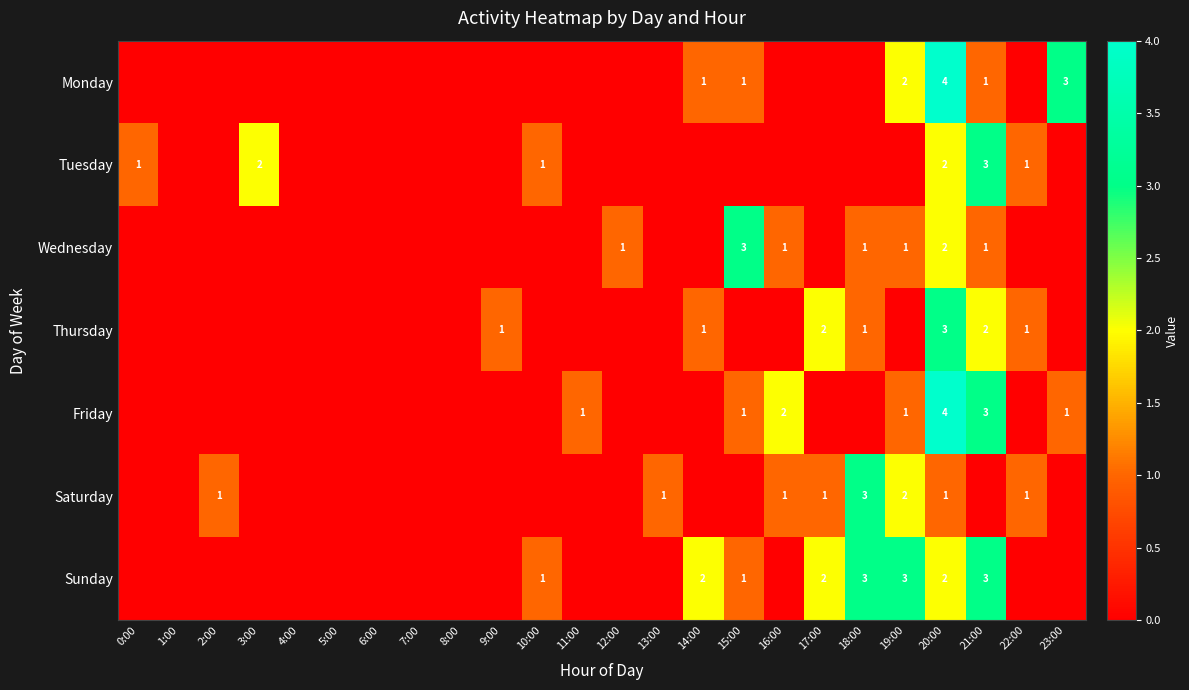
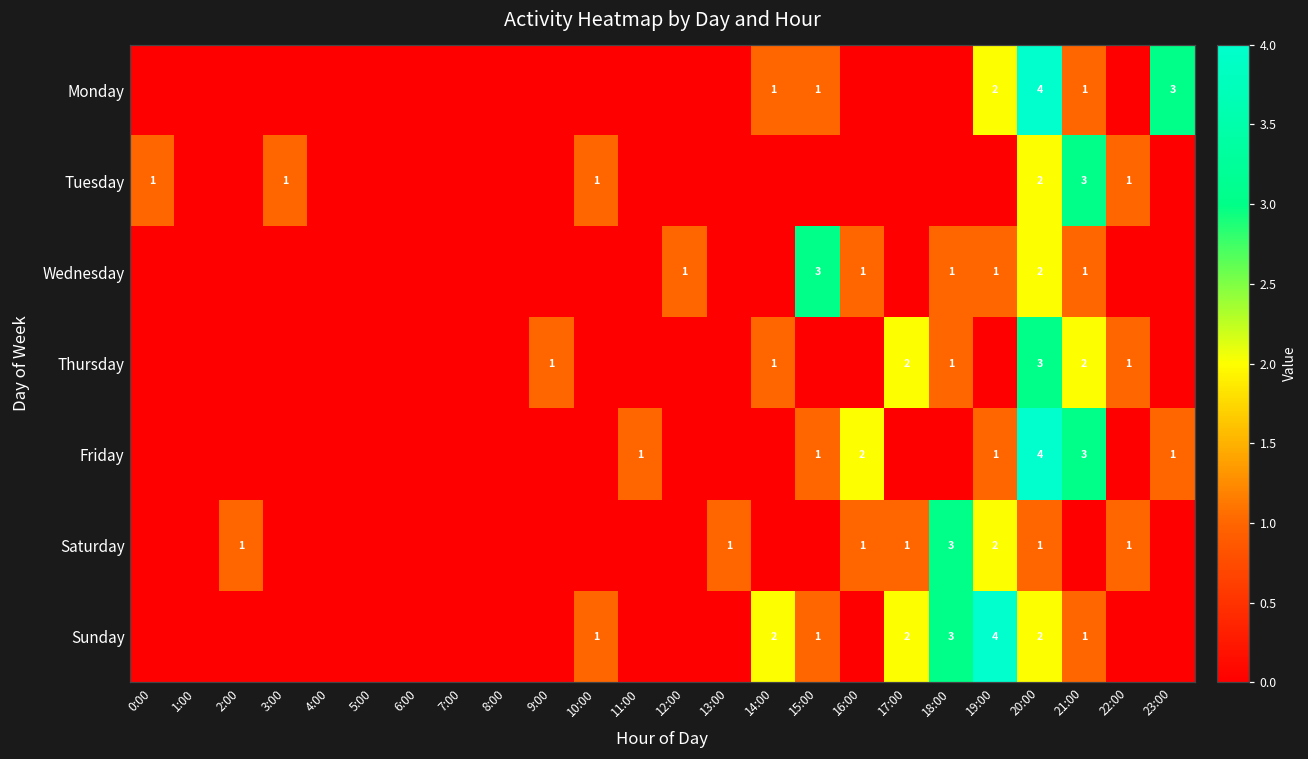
  {
    "Monday": {
      "14:00": 1,
      "15:00": 1,
      "19:00": 2,
      "20:00": 4,
      "21:00": 1,
      "23:00": 3
    },
    "Tuesday": {
      "0:00": 1,
-     "3:00": 2,
+     "3:00": 1,
      "10:00": 1,
      "20:00": 2,
      "21:00": 3,
      "22:00": 1
    },
    "Wednesday": {
      "12:00": 1,
      "15:00": 3,
      "16:00": 1,
      "18:00": 1,
      "19:00": 1,
      "20:00": 2,
      "21:00": 1
    },
    "Thursday": {
      "9:00": 1,
      "14:00": 1,
      "17:00": 2,
      "18:00": 1,
      "20:00": 3,
      "21:00": 2,
      "22:00": 1
    },
    "Friday": {
      "11:00": 1,
      "15:00": 1,
      "16:00": 2,
      "19:00": 1,
      "20:00": 4,
      "21:00": 3,
      "23:00": 1
    },
    "Saturday": {
      "2:00": 1,
      "13:00": 1,
      "16:00": 1,
      "17:00": 1,
      "18:00": 3,
      "19:00": 2,
      "20:00": 1,
      "22:00": 1
    },
    "Sunday": {
      "10:00": 1,
      "14:00": 2,
      "15:00": 1,
      "17:00": 2,
      "18:00": 3,
-     "19:00": 3,
+     "19:00": 4,
      "20:00": 2,
-     "21:00": 3
+     "21:00": 1
    }
  }
